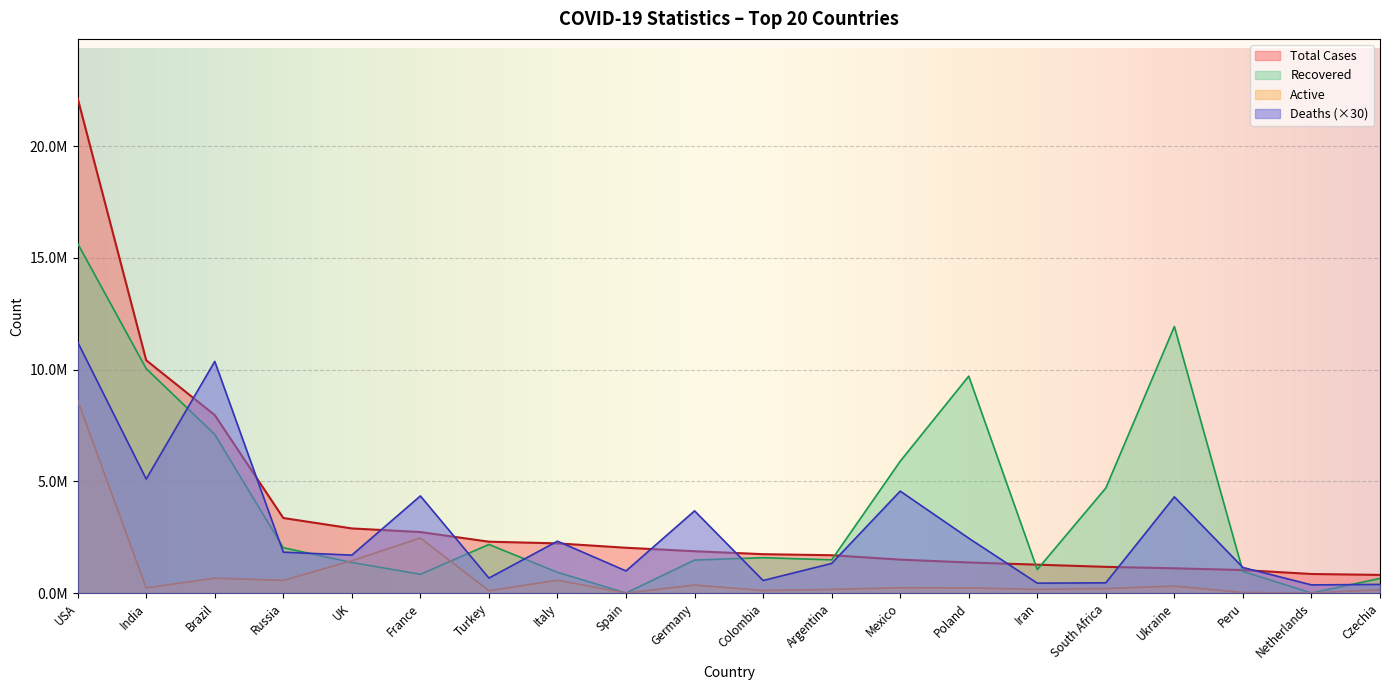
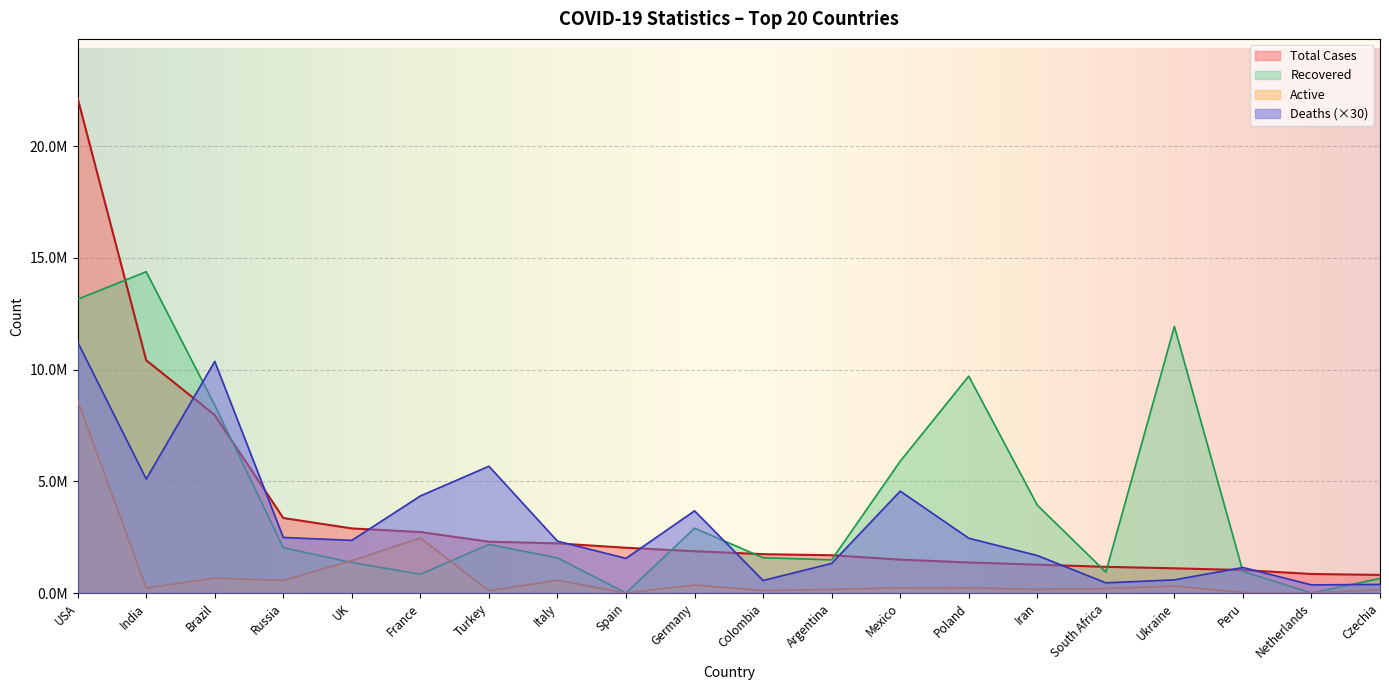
  {
    "Recovered": {
-     "USA": 15600000,
-     "India": 10000000,
-     "Brazil": 7100000,
+     "USA": 13100000,
+     "India": 14400000,
+     "Brazil": 8400000,
      "Russia": 2000000,
      "France": 800000,
      "Turkey": 2200000,
-     "Italy": 900000,
-     "Germany": 1500000,
+     "Italy": 1600000,
+     "Germany": 2900000,
      "Colombia": 1600000,
      "Argentina": 1500000,
      "Mexico": 5900000,
      "Poland": 9700000,
-     "Iran": 1100000,
-     "South Africa": 4700000,
+     "Iran": 3900000,
+     "South Africa": 900000,
      "Ukraine": 11900000,
      "Czechia": 700000
    },
    "Deaths (×30)": {
      "USA": 11200000,
      "India": 5100000,
      "Brazil": 10400000,
-     "Russia": 1800000,
-     "UK": 1700000,
+     "Russia": 2500000,
+     "UK": 2400000,
      "France": 4300000,
-     "Turkey": 700000,
-     "Spain": 1000000,
+     "Turkey": 5700000,
+     "Spain": 1600000,
      "Germany": 3700000,
      "Colombia": 600000,
      "Argentina": 1300000,
      "Mexico": 4600000,
      "Poland": 2500000,
-     "Iran": 400000,
+     "Iran": 1700000,
      "South Africa": 500000,
-     "Ukraine": 4300000,
+     "Ukraine": 600000,
      "Peru": 1100000,
      "Netherlands": 400000,
      "Czechia": 400000
    }
  }
